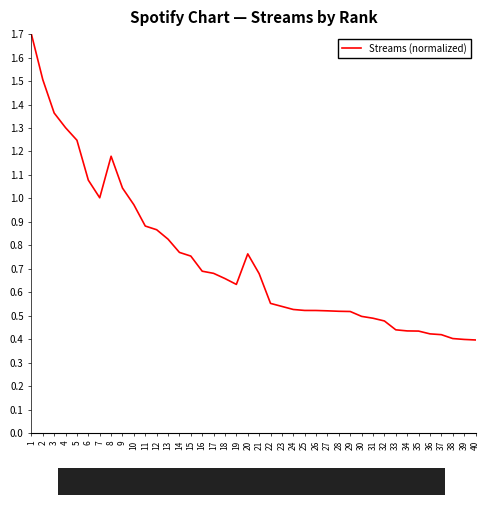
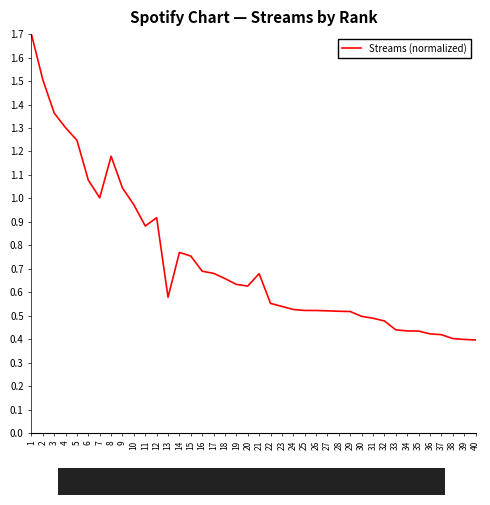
  {
    "1": 1.70,
    "2": 1.51,
    "3": 1.36,
    "4": 1.30,
    "5": 1.25,
    "6": 1.08,
    "7": 1.00,
    "8": 1.18,
    "9": 1.04,
    "10": 0.97,
    "11": 0.88,
-   "12": 0.87,
-   "13": 0.83,
+   "12": 0.92,
+   "13": 0.58,
    "14": 0.77,
    "15": 0.75,
    "16": 0.69,
    "17": 0.68,
    "18": 0.66,
    "19": 0.63,
-   "20": 0.76,
+   "20": 0.63,
    "21": 0.68,
    "22": 0.55,
    "23": 0.54,
    "24": 0.53,
    "25": 0.52,
    "26": 0.52,
    "27": 0.52,
    "28": 0.52,
    "29": 0.52,
    "30": 0.50,
    "31": 0.49,
    "32": 0.48,
    "33": 0.44,
    "34": 0.44,
    "35": 0.43,
    "36": 0.42,
    "37": 0.42,
    "38": 0.40,
    "39": 0.40,
    "40": 0.40
  }
